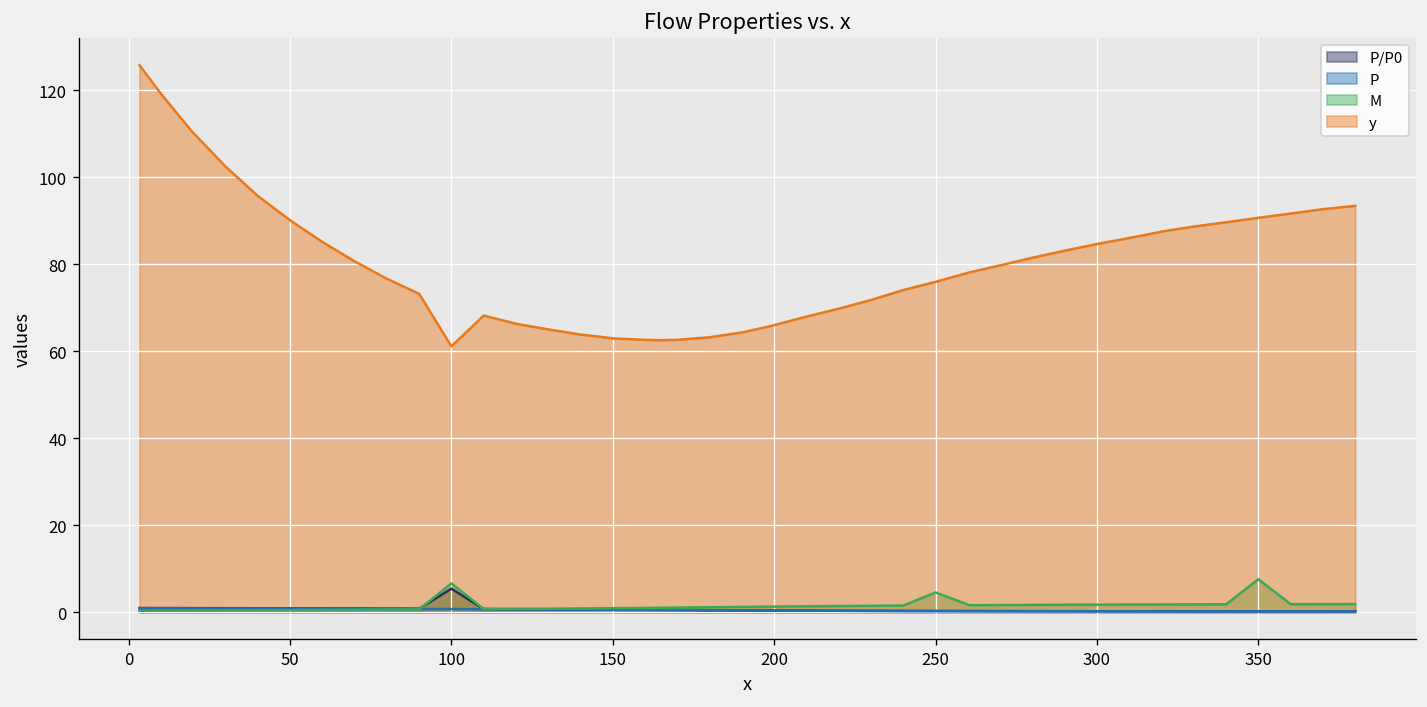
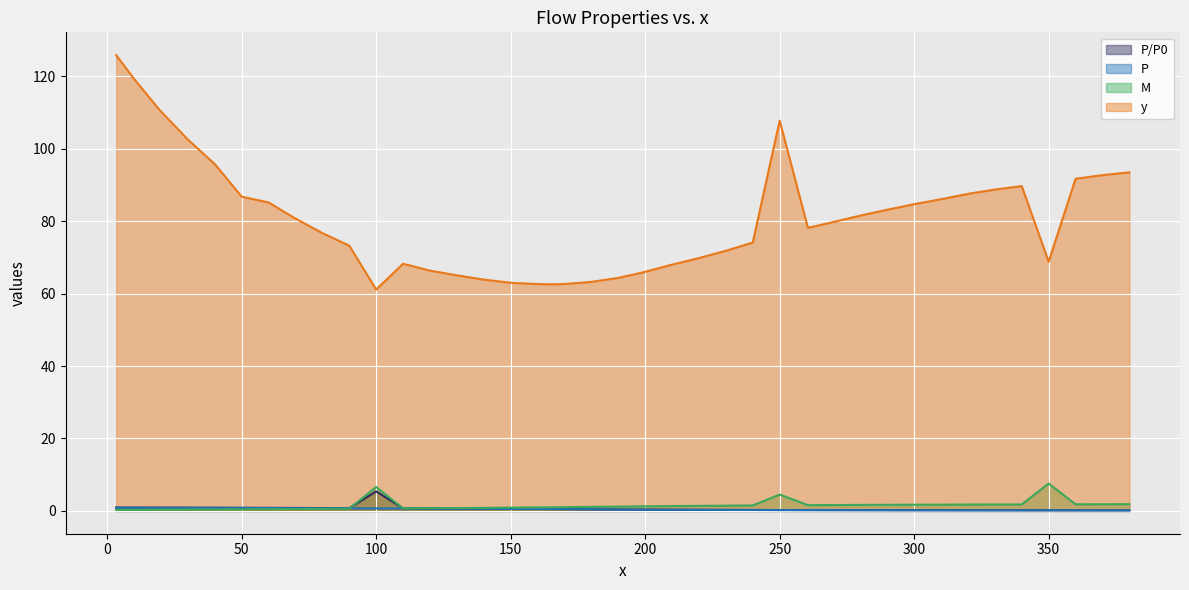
  {
    "P/P0": {
      "100": 5
    },
    "P": {
      "100": 1
    },
    "M": {
      "100": 7,
      "250": 5,
      "350": 8
    },
    "y": {
-     "50": 90,
+     "50": 87,
      "100": 61,
-     "250": 76,
-     "350": 91
+     "250": 108,
+     "350": 69
    }
  }
